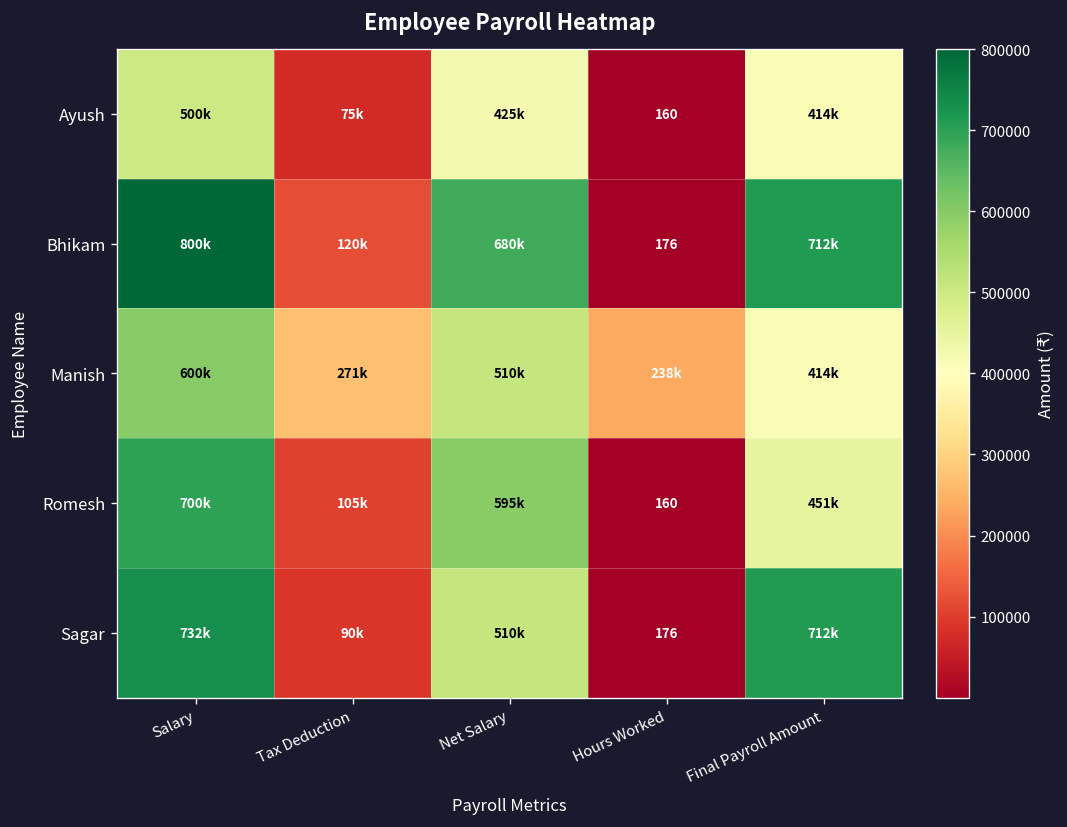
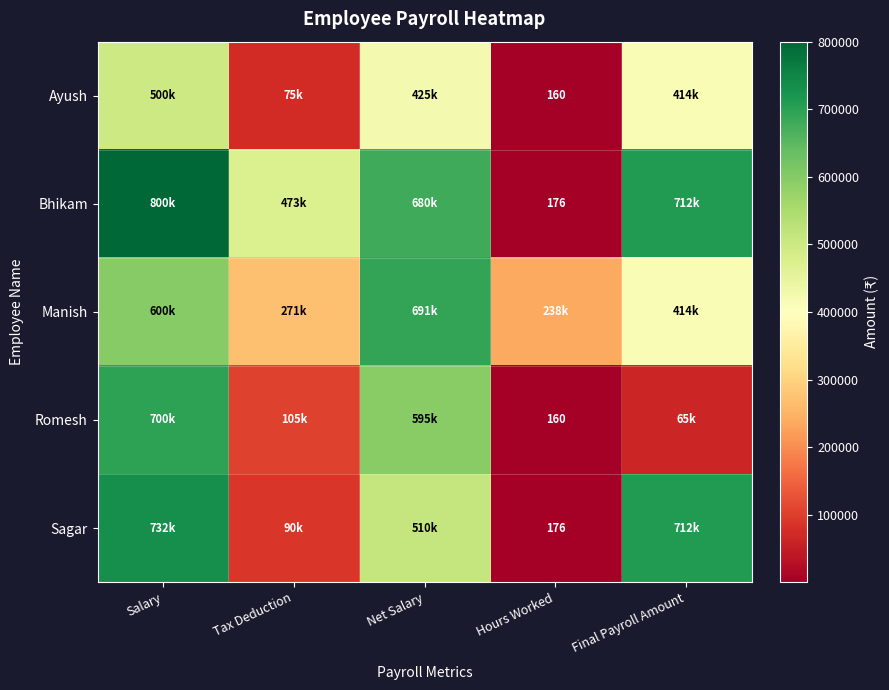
  {
    "Ayush": {
      "Salary": "500k",
      "Tax Deduction": "75k",
      "Net Salary": "425k",
      "Hours Worked": "160",
      "Final Payroll Amount": "414k"
    },
    "Bhikam": {
      "Salary": "800k",
-     "Tax Deduction": "120k",
+     "Tax Deduction": "473k",
      "Net Salary": "680k",
      "Hours Worked": "176",
      "Final Payroll Amount": "712k"
    },
    "Manish": {
      "Salary": "600k",
      "Tax Deduction": "271k",
-     "Net Salary": "510k",
+     "Net Salary": "691k",
      "Hours Worked": "238k",
      "Final Payroll Amount": "414k"
    },
    "Romesh": {
      "Salary": "700k",
      "Tax Deduction": "105k",
      "Net Salary": "595k",
      "Hours Worked": "160",
-     "Final Payroll Amount": "451k"
+     "Final Payroll Amount": "65k"
    },
    "Sagar": {
      "Salary": "732k",
      "Tax Deduction": "90k",
      "Net Salary": "510k",
      "Hours Worked": "176",
      "Final Payroll Amount": "712k"
    }
  }
